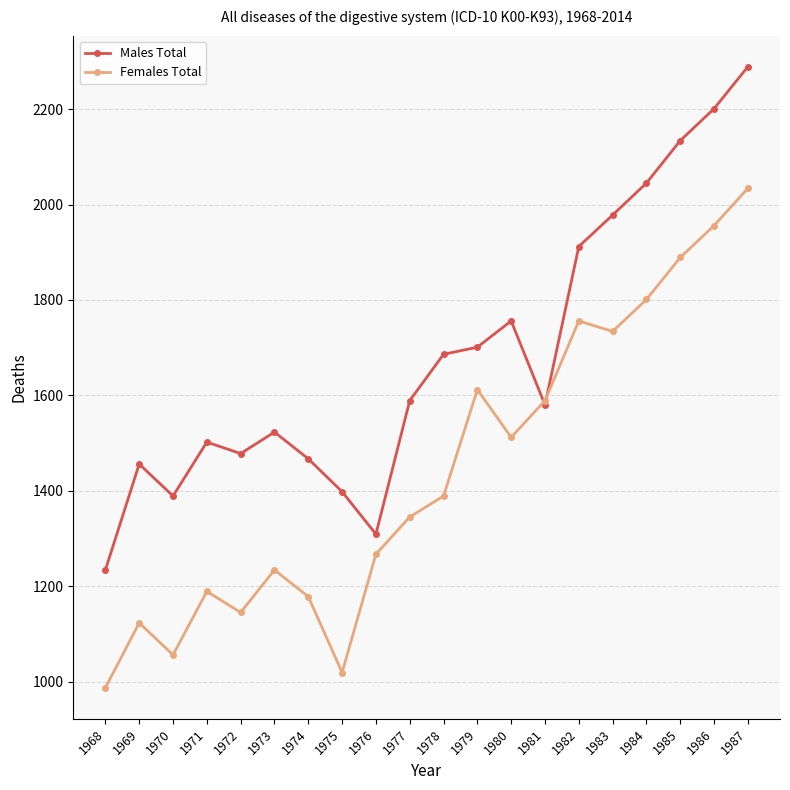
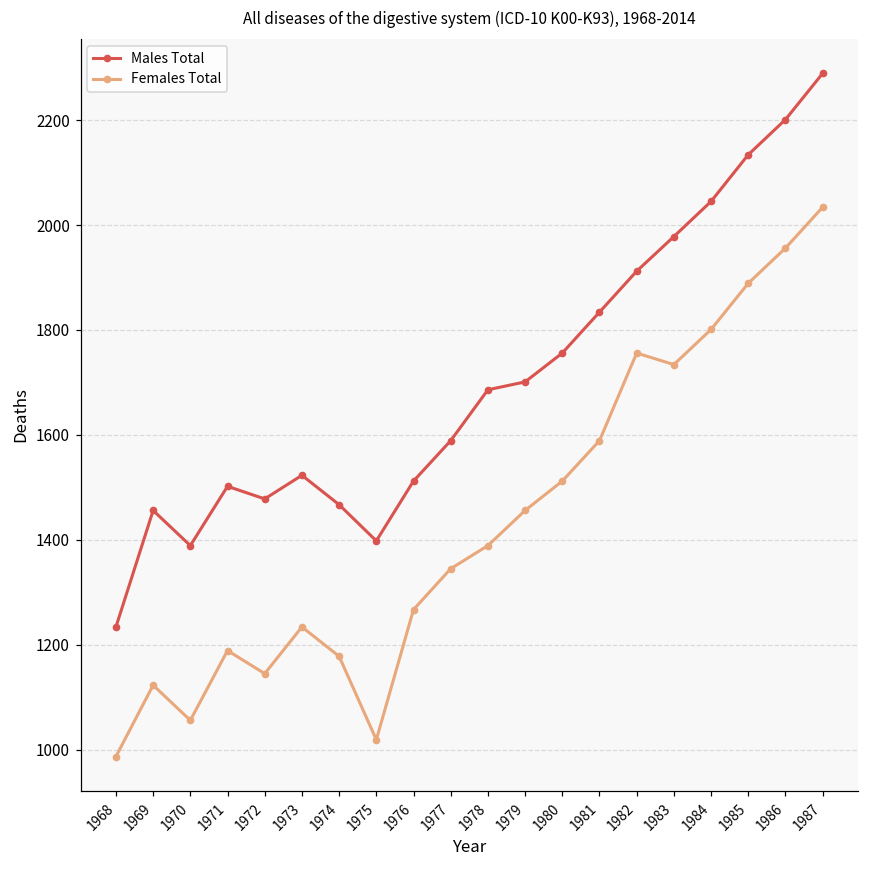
  {
    "Males Total": {
      "1968": 1230,
      "1969": 1460,
      "1970": 1390,
      "1971": 1500,
      "1972": 1480,
      "1973": 1520,
      "1974": 1470,
      "1975": 1400,
-     "1976": 1310,
+     "1976": 1510,
      "1977": 1590,
      "1978": 1690,
      "1979": 1700,
      "1980": 1760,
-     "1981": 1580,
+     "1981": 1830,
      "1982": 1910,
      "1983": 1980,
      "1984": 2050,
      "1985": 2130,
      "1986": 2200,
      "1987": 2290
    },
    "Females Total": {
      "1968": 990,
      "1969": 1120,
      "1970": 1060,
      "1971": 1190,
      "1972": 1150,
      "1973": 1230,
      "1974": 1180,
      "1975": 1020,
      "1976": 1270,
      "1977": 1350,
      "1978": 1390,
-     "1979": 1610,
+     "1979": 1460,
      "1980": 1510,
      "1981": 1590,
      "1982": 1760,
      "1983": 1730,
      "1984": 1800,
      "1985": 1890,
      "1986": 1960,
      "1987": 2030
    }
  }
